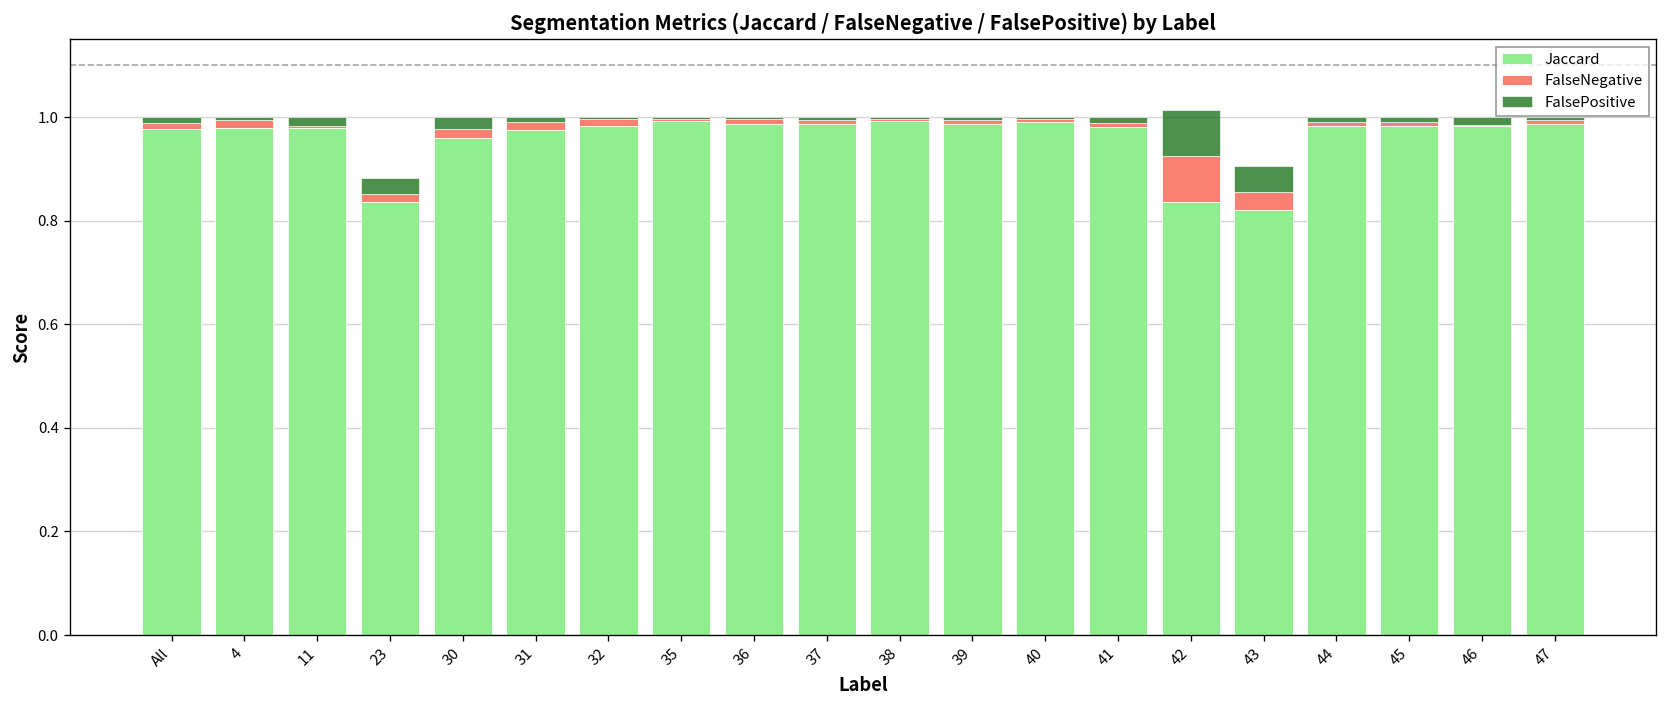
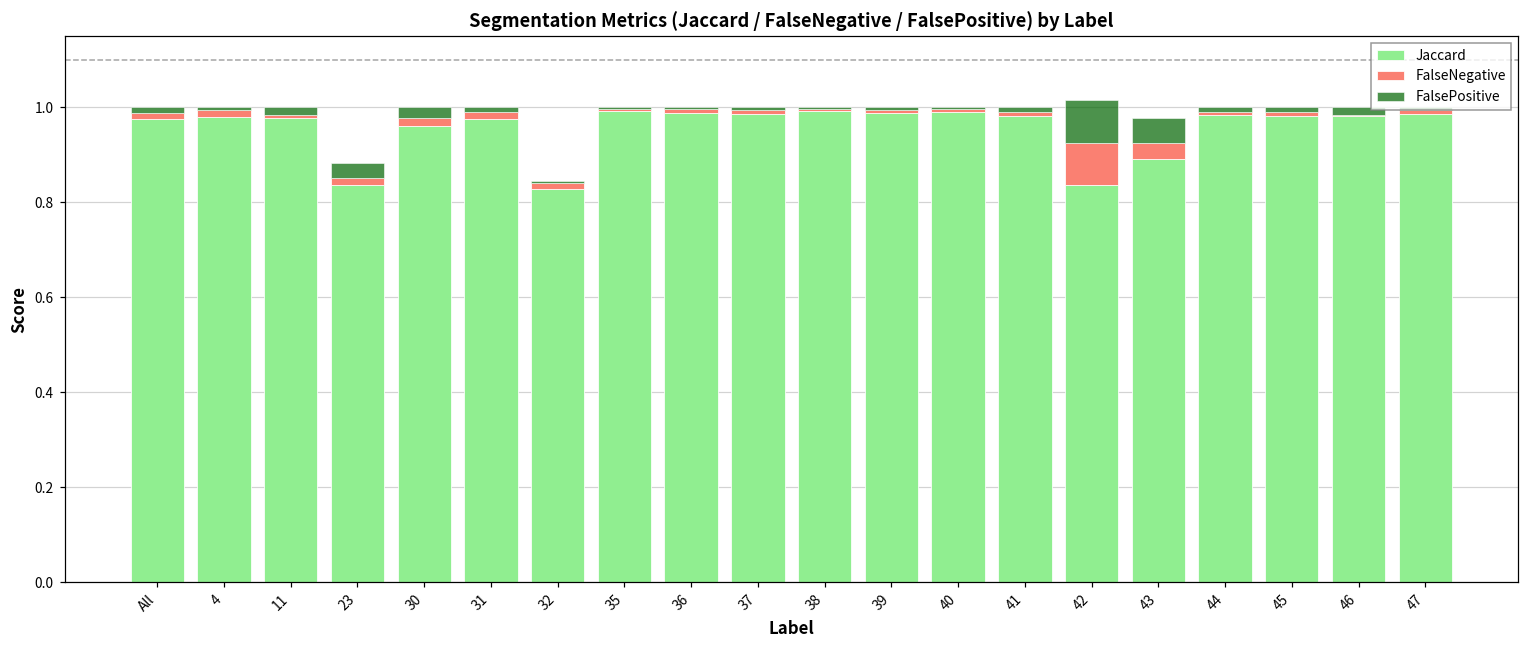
  {
    "Jaccard": {
      "All": 0.98,
      "4": 0.98,
      "11": 0.98,
      "23": 0.84,
      "30": 0.96,
      "31": 0.98,
-     "32": 0.98,
+     "32": 0.83,
      "35": 0.99,
      "36": 0.99,
      "37": 0.99,
      "38": 0.99,
      "39": 0.99,
      "40": 0.99,
      "41": 0.98,
      "42": 0.84,
-     "43": 0.82,
+     "43": 0.89,
      "44": 0.98,
      "45": 0.98,
      "46": 0.98,
      "47": 0.99
    },
    "FalseNegative": {
      "All": 0.01,
      "4": 0.02,
      "23": 0.02,
      "30": 0.02,
      "31": 0.01,
      "32": 0.01,
      "36": 0.01,
      "37": 0.01,
      "39": 0.01,
      "41": 0.01,
      "42": 0.09,
      "43": 0.03,
      "44": 0.01,
      "45": 0.01
    },
    "FalsePositive": {
      "All": 0.01,
      "11": 0.02,
      "23": 0.03,
      "30": 0.02,
      "31": 0.01,
      "37": 0.01,
      "39": 0.01,
      "41": 0.01,
      "42": 0.09,
      "43": 0.05,
      "44": 0.01,
      "45": 0.01,
      "46": 0.02
    }
  }
